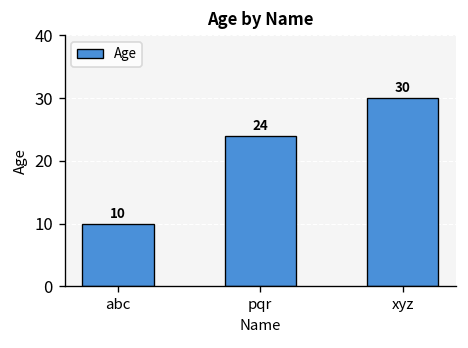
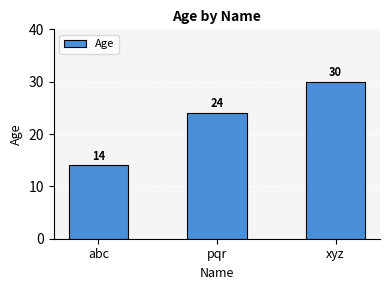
  {
-   "abc": 10,
+   "abc": 14,
    "pqr": 24,
    "xyz": 30
  }
